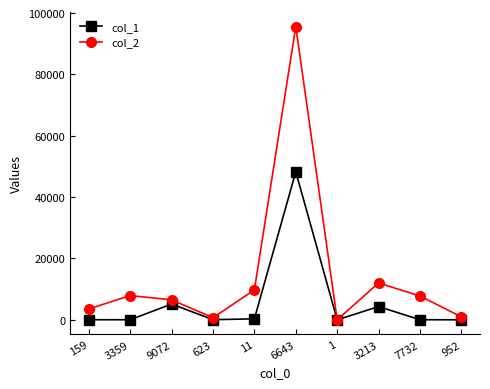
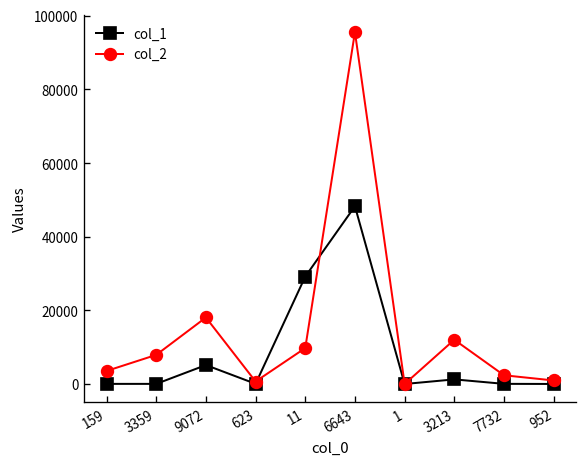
  {
    "col_1": {
      "159": 0,
      "3359": 0,
      "9072": 5000,
-     "11": 0,
+     "11": 29000,
      "6643": 48000,
-     "3213": 4000,
+     "3213": 1000,
      "7732": 0,
      "952": 0
    },
    "col_2": {
      "159": 4000,
      "3359": 8000,
-     "9072": 7000,
+     "9072": 18000,
      "11": 10000,
      "6643": 96000,
      "3213": 12000,
-     "7732": 8000,
+     "7732": 2000,
      "952": 1000
    }
  }
